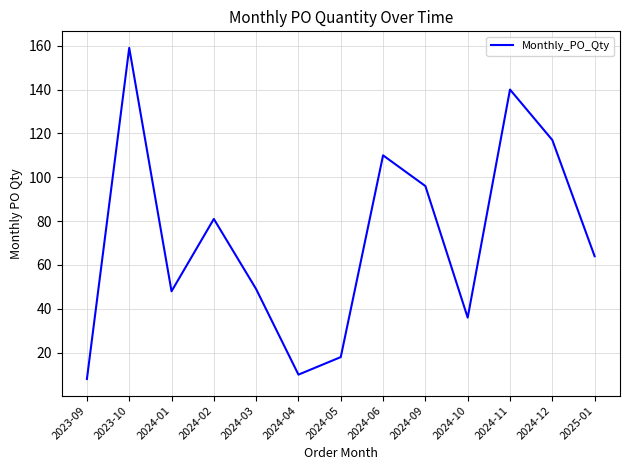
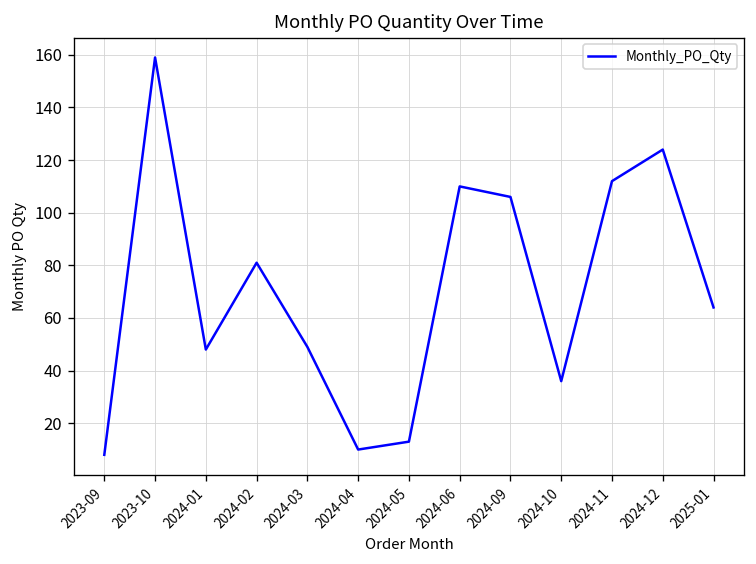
  {
    "2023-09": 8,
    "2023-10": 159,
    "2024-01": 48,
    "2024-02": 81,
    "2024-03": 49,
    "2024-04": 10,
-   "2024-05": 18,
+   "2024-05": 13,
    "2024-06": 110,
-   "2024-09": 96,
+   "2024-09": 106,
    "2024-10": 36,
-   "2024-11": 140,
-   "2024-12": 117,
+   "2024-11": 112,
+   "2024-12": 124,
    "2025-01": 64
  }
